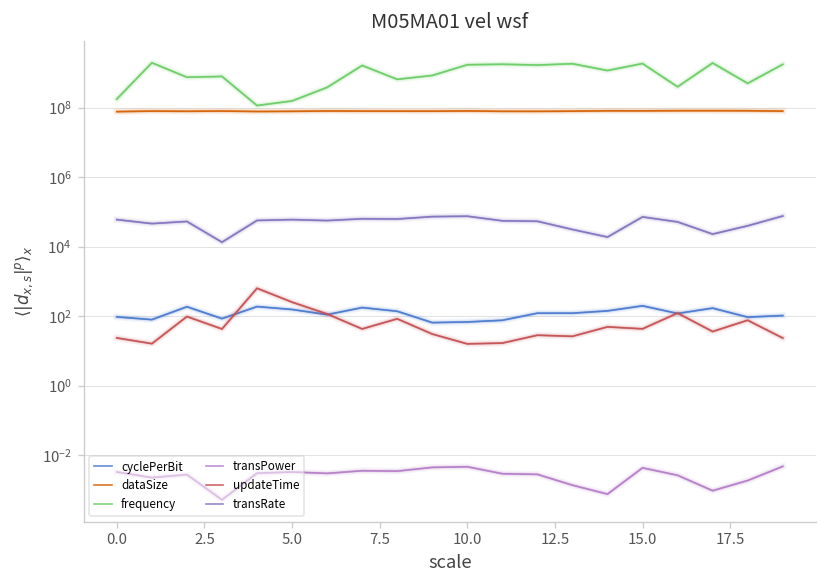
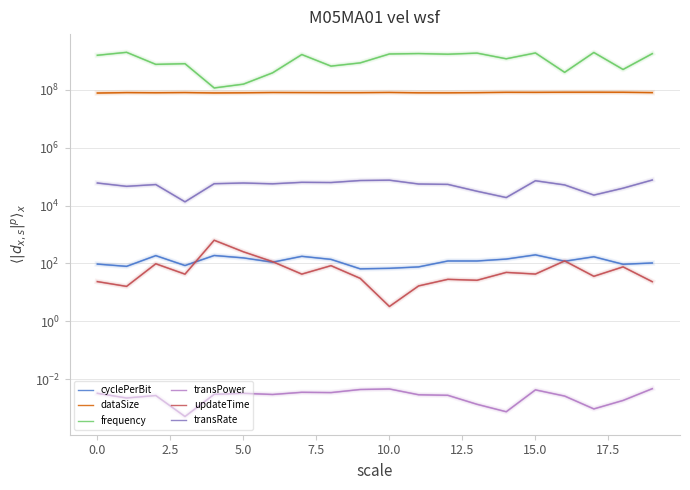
  {
    "dataSize": {
      "0.0": 80000000,
      "5.0": 80000000,
      "10.0": 80000000,
      "15.0": 80000000
    },
    "frequency": {
-     "0.0": 200000000,
+     "0.0": 2000000000,
      "5.0": 200000000,
      "10.0": 2000000000,
      "15.0": 2000000000
    },
    "updateTime": {
      "0.0": 20,
      "5.0": 300,
-     "10.0": 20,
+     "10.0": 3,
      "15.0": 40
    }
  }
